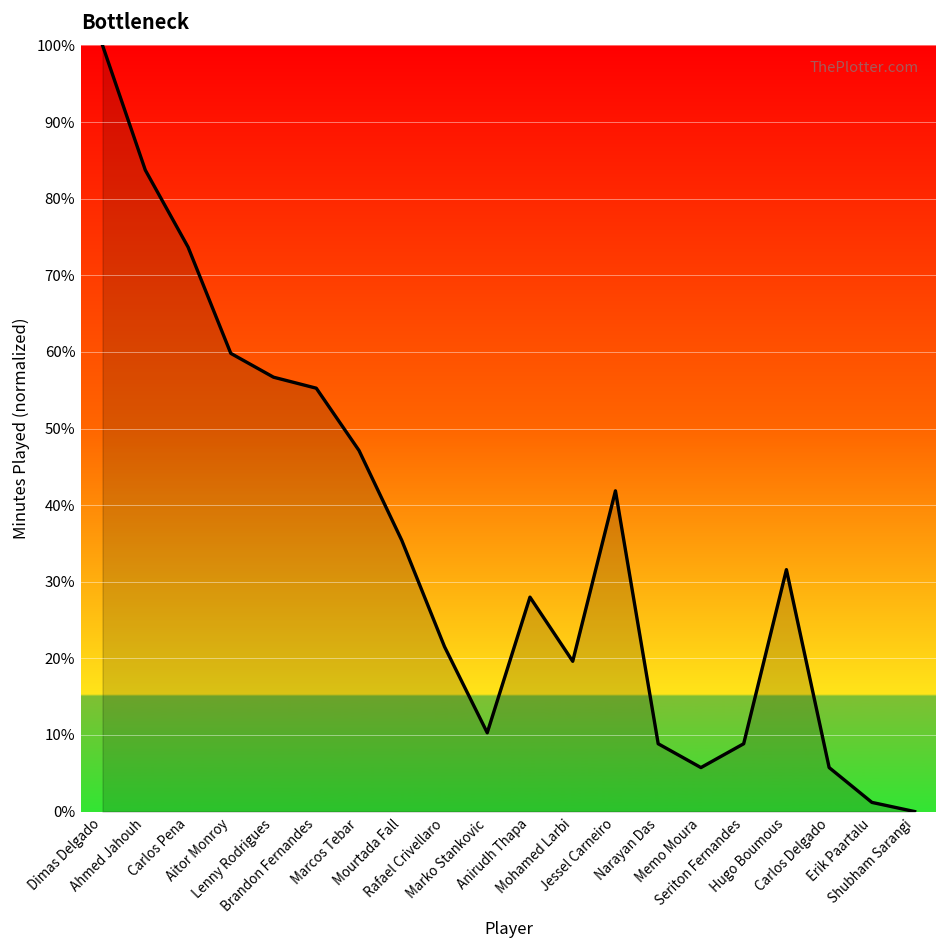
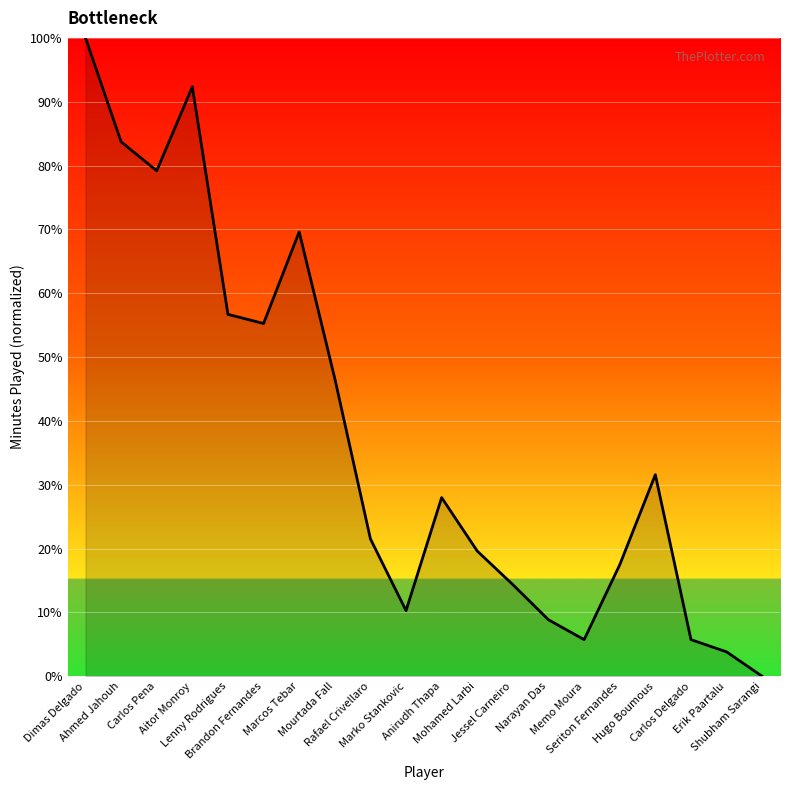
  {
    "Dimas Delgado": "100%",
    "Ahmed Jahouh": "84%",
-   "Carlos Pena": "74%",
-   "Aitor Monroy": "60%",
+   "Carlos Pena": "79%",
+   "Aitor Monroy": "92%",
    "Lenny Rodrigues": "57%",
    "Brandon Fernandes": "55%",
-   "Marcos Tebar": "47%",
-   "Mourtada Fall": "35%",
+   "Marcos Tebar": "70%",
+   "Mourtada Fall": "47%",
    "Rafael Crivellaro": "22%",
    "Marko Stankovic": "10%",
    "Anirudh Thapa": "28%",
    "Mohamed Larbi": "20%",
-   "Jessel Carneiro": "42%",
+   "Jessel Carneiro": "14%",
    "Narayan Das": "9%",
    "Memo Moura": "6%",
-   "Seriton Fernandes": "9%",
+   "Seriton Fernandes": "17%",
    "Hugo Boumous": "32%",
    "Carlos Delgado": "6%",
-   "Erik Paartalu": "1%",
+   "Erik Paartalu": "4%",
    "Shubham Sarangi": "0%"
  }
